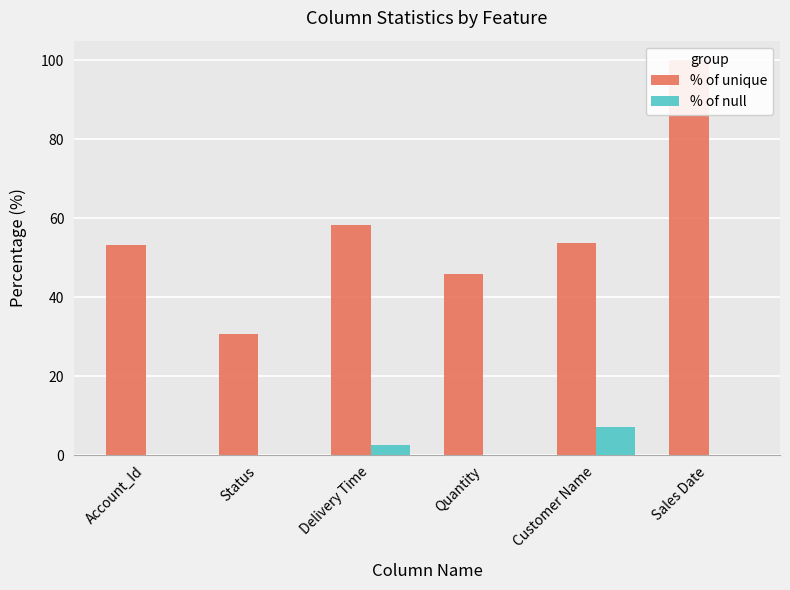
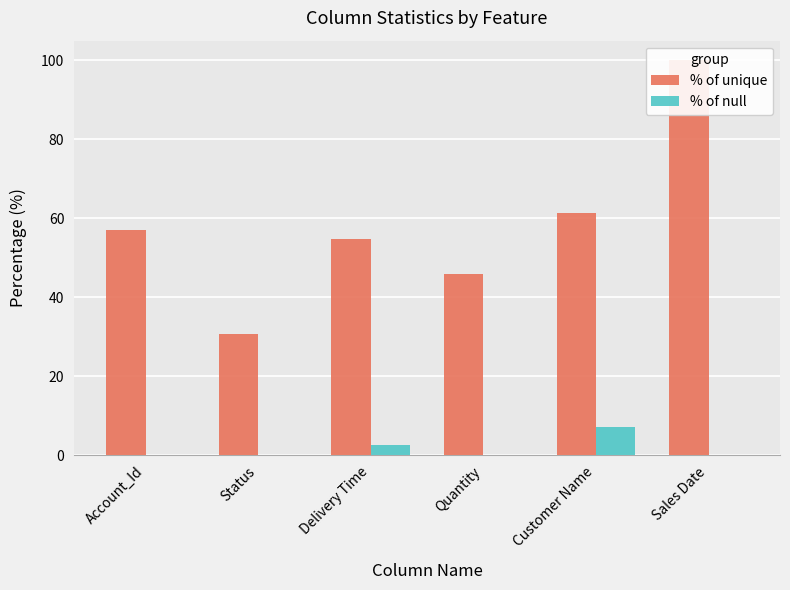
  {
    "% of unique": {
-     "Account_Id": 53,
+     "Account_Id": 57,
      "Status": 31,
-     "Delivery Time": 58,
+     "Delivery Time": 55,
      "Quantity": 46,
-     "Customer Name": 54
+     "Customer Name": 61
    },
    "% of null": {
      "Account_Id": 0,
      "Status": 0,
      "Delivery Time": 3,
      "Quantity": 0,
      "Customer Name": 7,
      "Sales Date": 0
    }
  }
